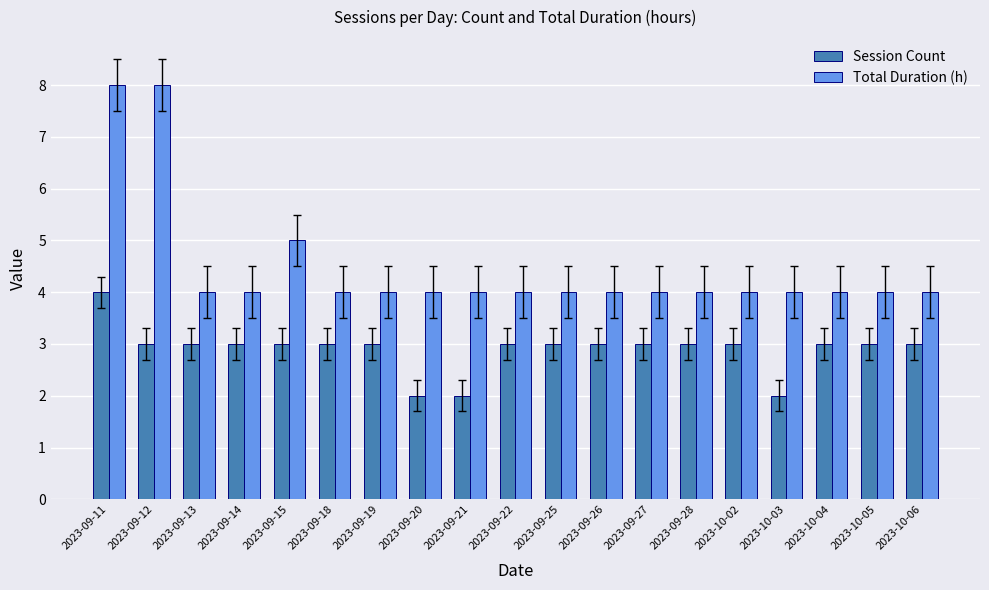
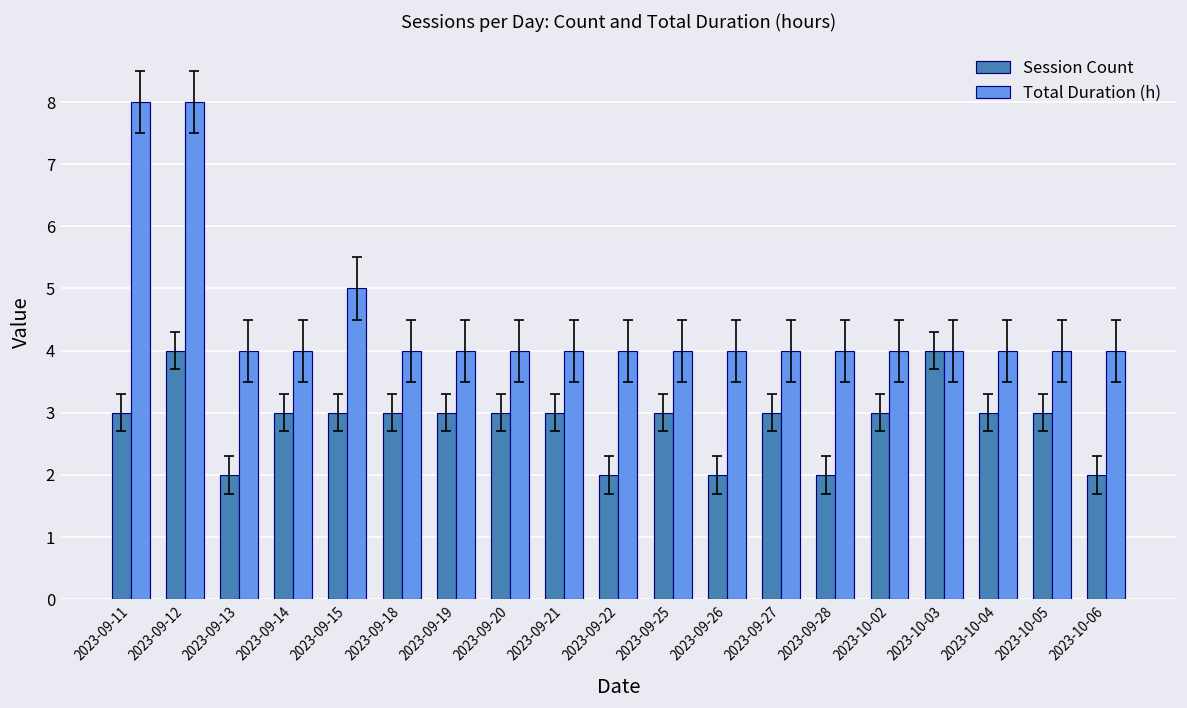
  {
    "Session Count": {
-     "2023-09-11": 4,
-     "2023-09-12": 3,
-     "2023-09-13": 3,
+     "2023-09-11": 3,
+     "2023-09-12": 4,
+     "2023-09-13": 2,
      "2023-09-14": 3,
      "2023-09-15": 3,
      "2023-09-18": 3,
      "2023-09-19": 3,
-     "2023-09-20": 2,
-     "2023-09-21": 2,
-     "2023-09-22": 3,
+     "2023-09-20": 3,
+     "2023-09-21": 3,
+     "2023-09-22": 2,
      "2023-09-25": 3,
-     "2023-09-26": 3,
+     "2023-09-26": 2,
      "2023-09-27": 3,
-     "2023-09-28": 3,
+     "2023-09-28": 2,
      "2023-10-02": 3,
-     "2023-10-03": 2,
+     "2023-10-03": 4,
      "2023-10-04": 3,
      "2023-10-05": 3,
-     "2023-10-06": 3
+     "2023-10-06": 2
    },
    "Total Duration (h)": {
      "2023-09-11": 8,
      "2023-09-12": 8,
      "2023-09-13": 4,
      "2023-09-14": 4,
      "2023-09-15": 5,
      "2023-09-18": 4,
      "2023-09-19": 4,
      "2023-09-20": 4,
      "2023-09-21": 4,
      "2023-09-22": 4,
      "2023-09-25": 4,
      "2023-09-26": 4,
      "2023-09-27": 4,
      "2023-09-28": 4,
      "2023-10-02": 4,
      "2023-10-03": 4,
      "2023-10-04": 4,
      "2023-10-05": 4,
      "2023-10-06": 4
    }
  }
